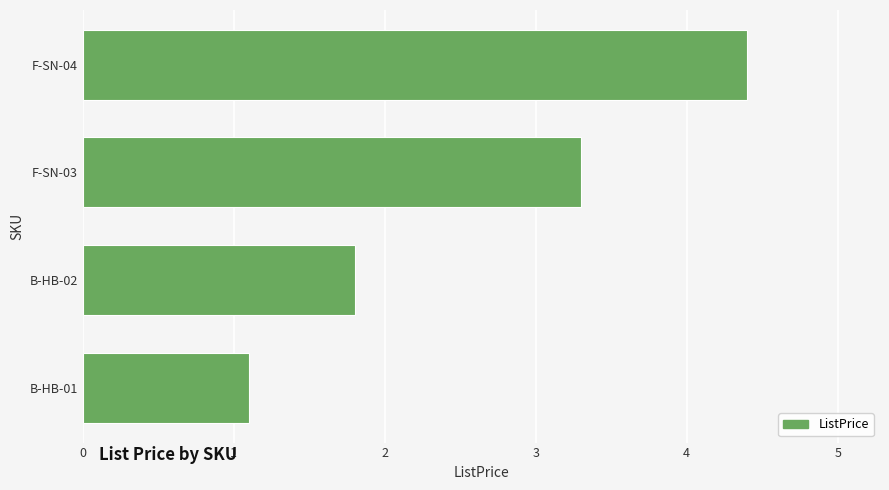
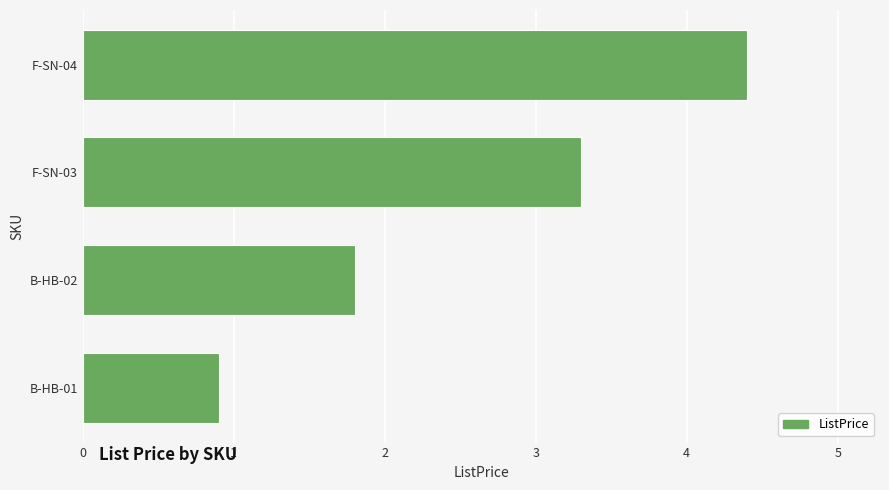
  {
    "F-SN-04": 4.4,
    "F-SN-03": 3.3,
    "B-HB-02": 1.8,
-   "B-HB-01": 1.1
+   "B-HB-01": 0.9
  }
